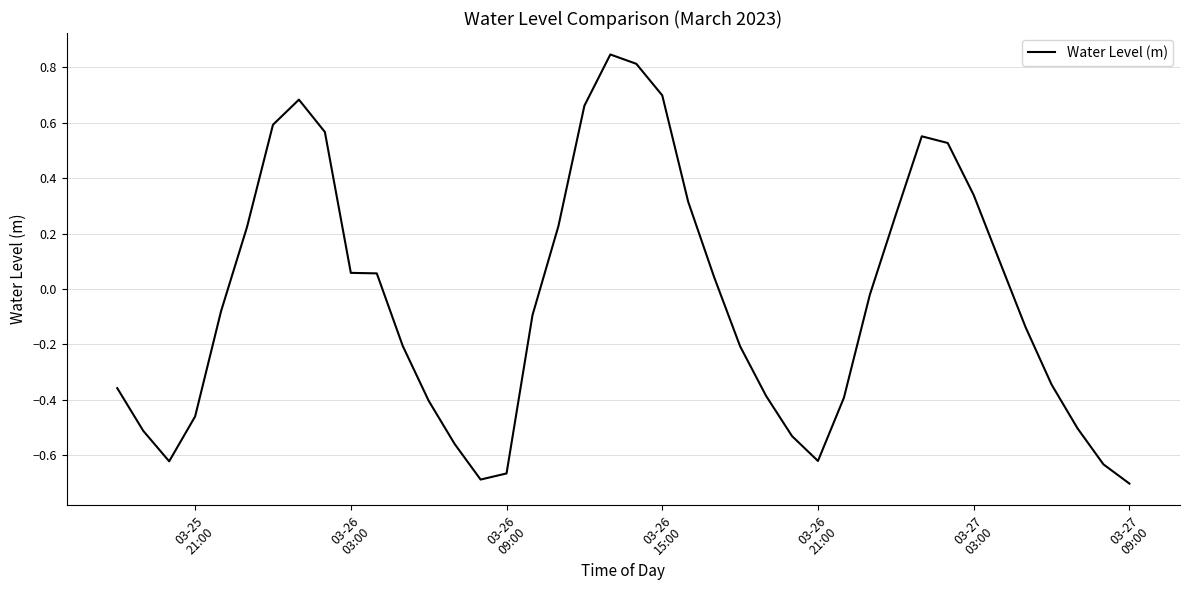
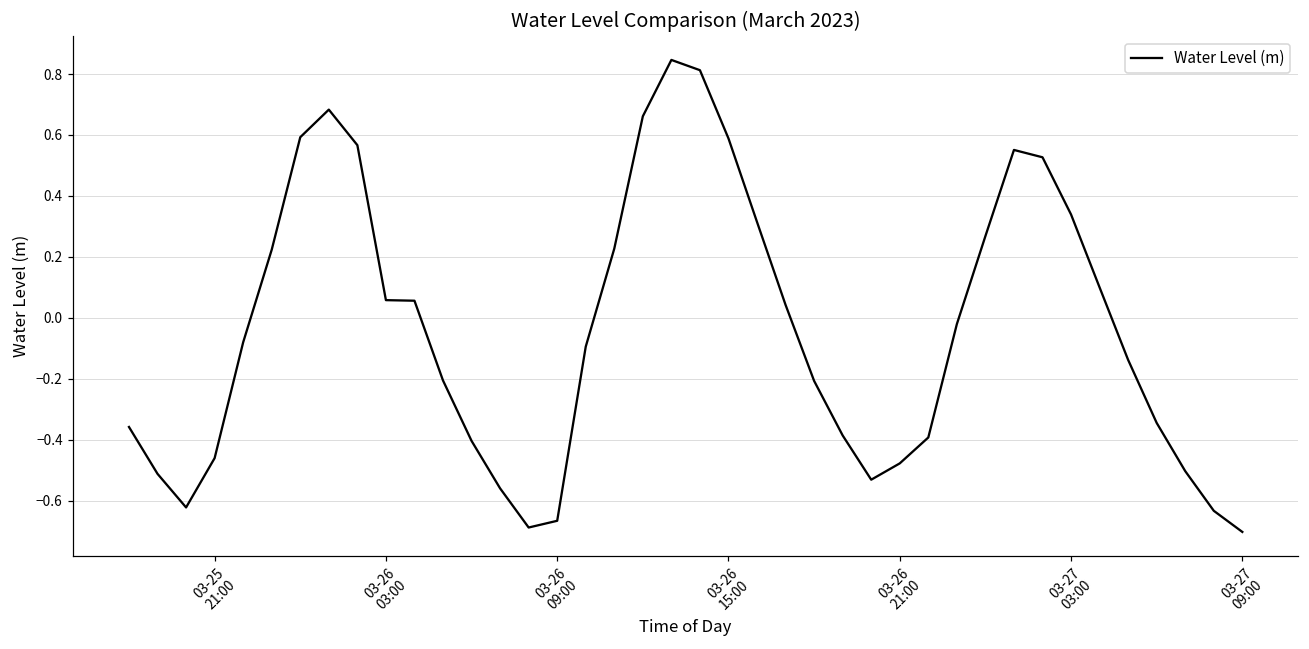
  {
    "03-25 21:00": -0.46,
    "03-26 03:00": 0.06,
    "03-26 09:00": -0.67,
-   "03-26 15:00": 0.70,
-   "03-26 21:00": -0.62,
+   "03-26 15:00": 0.59,
+   "03-26 21:00": -0.48,
    "03-27 03:00": 0.34,
    "03-27 09:00": -0.70
  }
